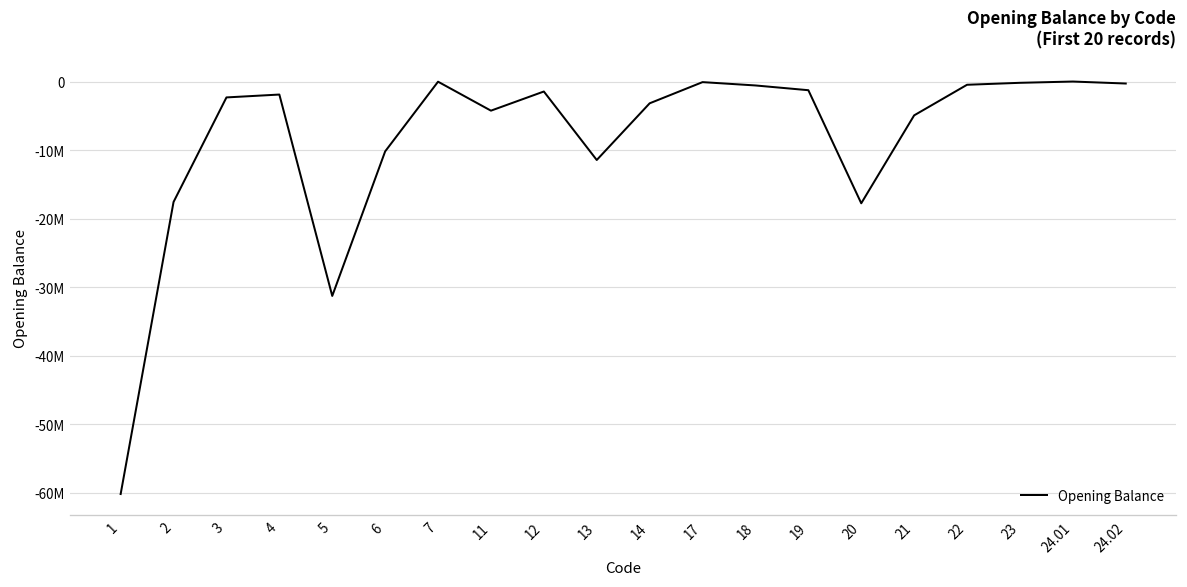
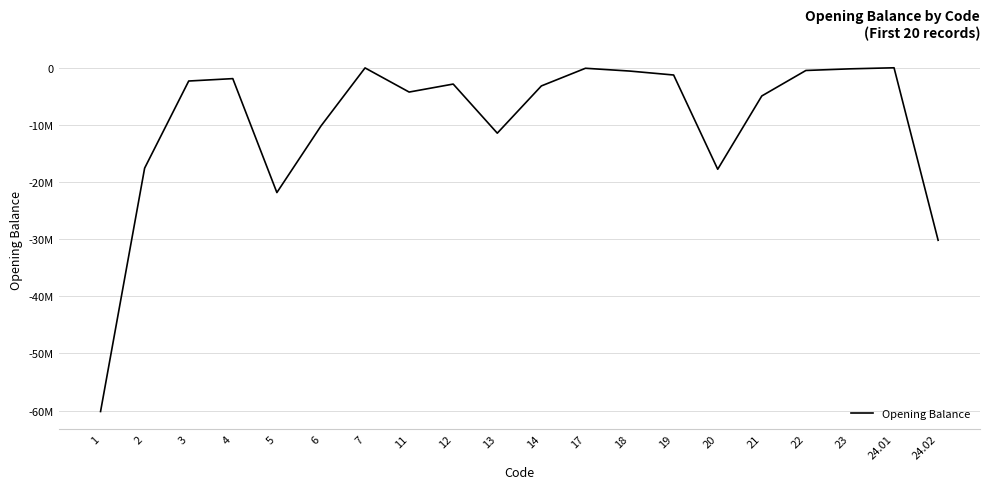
  {
    "1": -60000000,
    "2": -18000000,
    "3": -2000000,
    "4": -2000000,
-   "5": -31000000,
+   "5": -22000000,
    "6": -10000000,
    "7": 0,
    "11": -4000000,
-   "12": -1000000,
+   "12": -3000000,
    "13": -11000000,
    "14": -3000000,
    "17": 0,
    "18": -1000000,
    "19": -1000000,
    "20": -18000000,
    "21": -5000000,
    "22": 0,
    "23": 0,
    "24.01": 0,
-   "24.02": 0
+   "24.02": -30000000
  }
